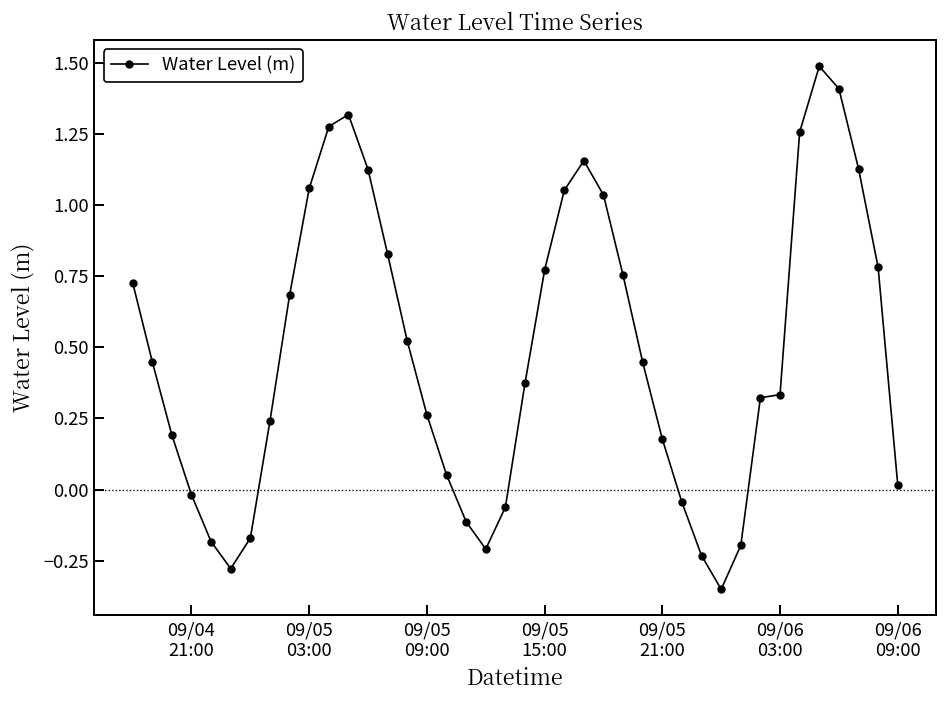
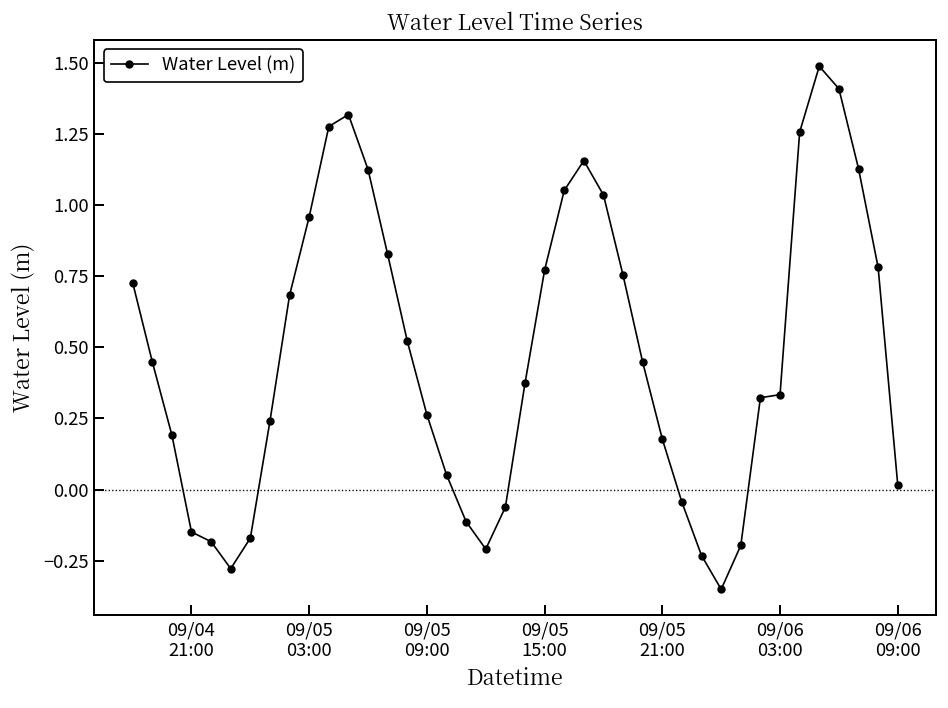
  {
-   "09/04 21:00": -0.02,
-   "09/05 03:00": 1.06,
+   "09/04 21:00": -0.15,
+   "09/05 03:00": 0.96,
    "09/05 09:00": 0.26,
    "09/05 15:00": 0.77,
    "09/05 21:00": 0.18,
    "09/06 03:00": 0.33,
    "09/06 09:00": 0.02
  }
